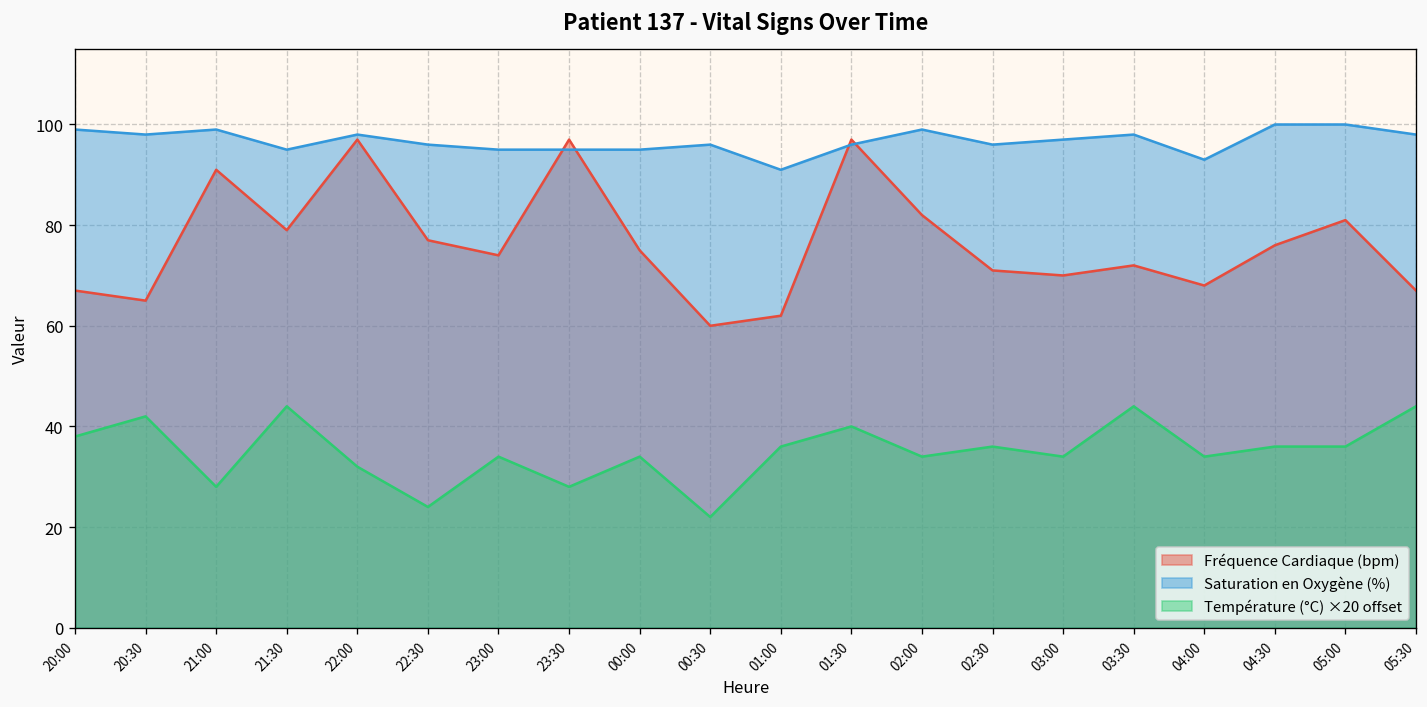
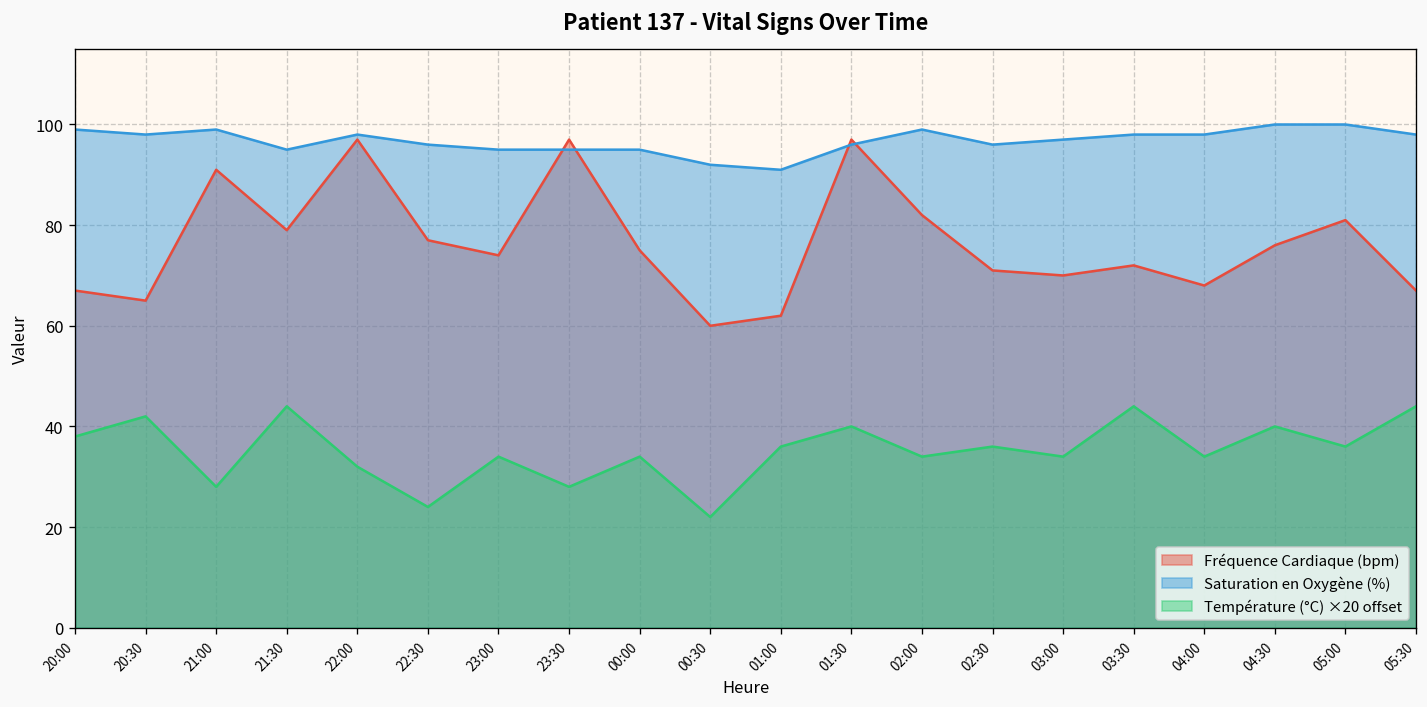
  {
    "Fréquence Cardiaque (bpm)": {
      "20:00": 67,
      "20:30": 65,
      "21:00": 91,
      "21:30": 79,
      "22:00": 97,
      "22:30": 77,
      "23:00": 74,
      "23:30": 97,
      "00:00": 75,
      "00:30": 60,
      "01:00": 62,
      "01:30": 97,
      "02:00": 82,
      "02:30": 71,
      "03:00": 70,
      "03:30": 72,
      "04:00": 68,
      "04:30": 76,
      "05:00": 81,
      "05:30": 67
    },
    "Saturation en Oxygène (%)": {
      "20:00": 99,
      "20:30": 98,
      "21:00": 99,
      "21:30": 95,
      "22:00": 98,
      "22:30": 96,
      "23:00": 95,
      "23:30": 95,
      "00:00": 95,
-     "00:30": 96,
+     "00:30": 92,
      "01:00": 91,
      "01:30": 96,
      "02:00": 99,
      "02:30": 96,
      "03:00": 97,
      "03:30": 98,
-     "04:00": 93,
+     "04:00": 98,
      "04:30": 100,
      "05:00": 100,
      "05:30": 98
    },
    "Température (°C) ×20 offset": {
      "20:00": 38,
      "20:30": 42,
      "21:00": 28,
      "21:30": 44,
      "22:00": 32,
      "22:30": 24,
      "23:00": 34,
      "23:30": 28,
      "00:00": 34,
      "00:30": 22,
      "01:00": 36,
      "01:30": 40,
      "02:00": 34,
      "02:30": 36,
      "03:00": 34,
      "03:30": 44,
      "04:00": 34,
-     "04:30": 36,
+     "04:30": 40,
      "05:00": 36,
      "05:30": 44
    }
  }
